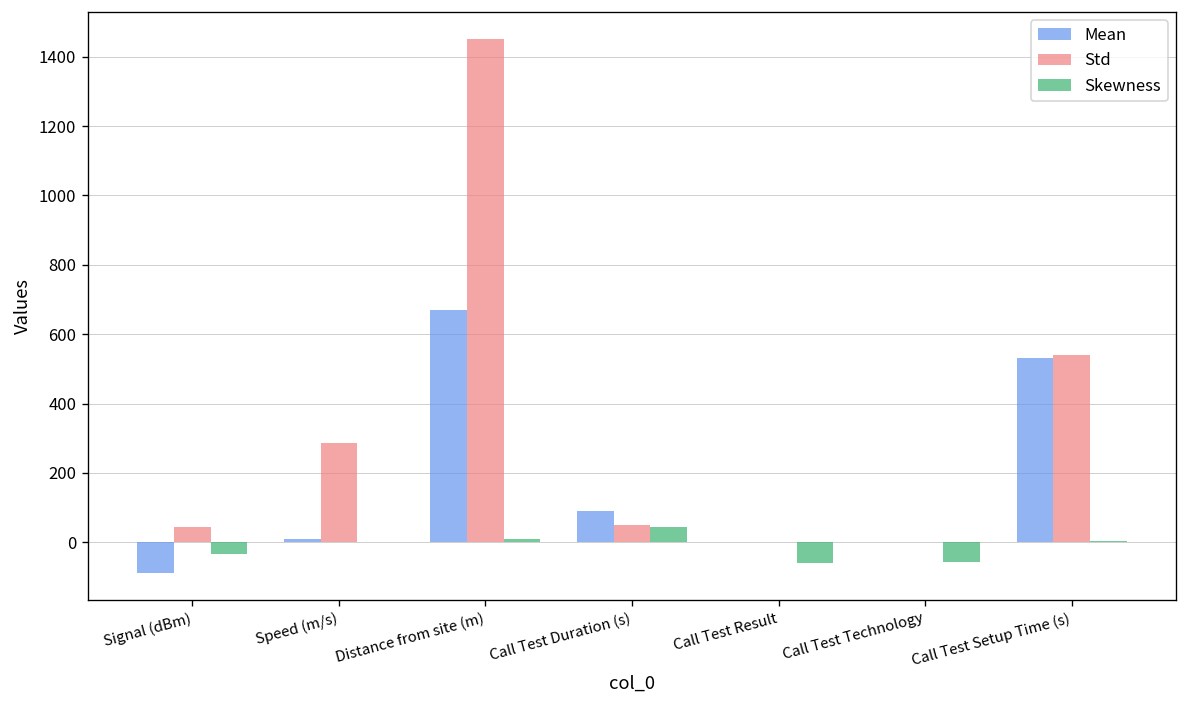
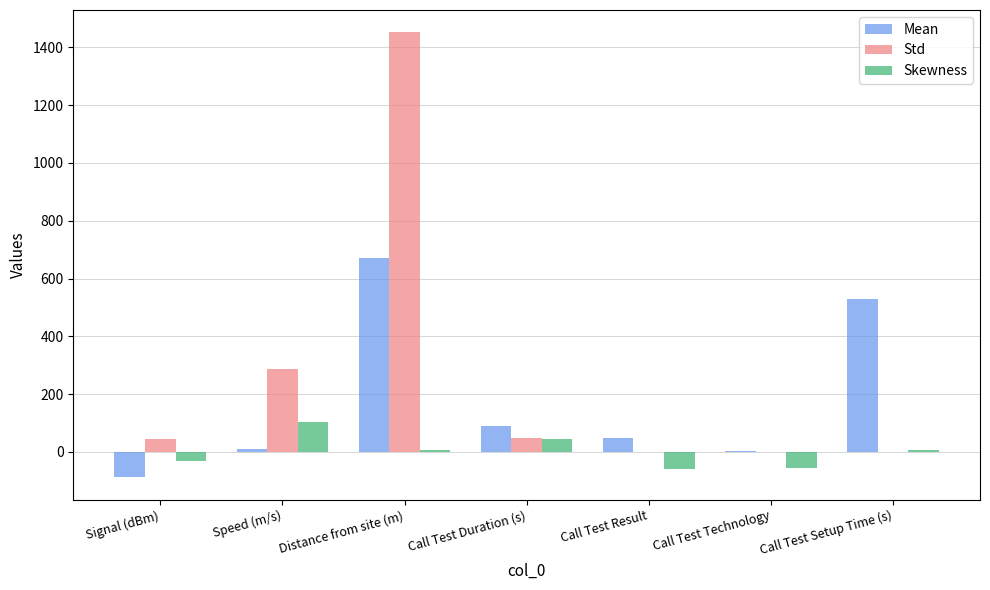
  {
    "Mean": {
      "Signal (dBm)": -90,
      "Speed (m/s)": 10,
      "Distance from site (m)": 670,
      "Call Test Duration (s)": 90,
-     "Call Test Result": 0,
+     "Call Test Result": 50,
      "Call Test Setup Time (s)": 530
    },
    "Std": {
      "Signal (dBm)": 40,
      "Speed (m/s)": 290,
      "Distance from site (m)": 1450,
      "Call Test Duration (s)": 50,
-     "Call Test Setup Time (s)": 540
+     "Call Test Setup Time (s)": 0
    },
    "Skewness": {
      "Signal (dBm)": -30,
-     "Speed (m/s)": 0,
+     "Speed (m/s)": 100,
      "Call Test Duration (s)": 40,
      "Call Test Result": -60,
      "Call Test Technology": -60
    }
  }
